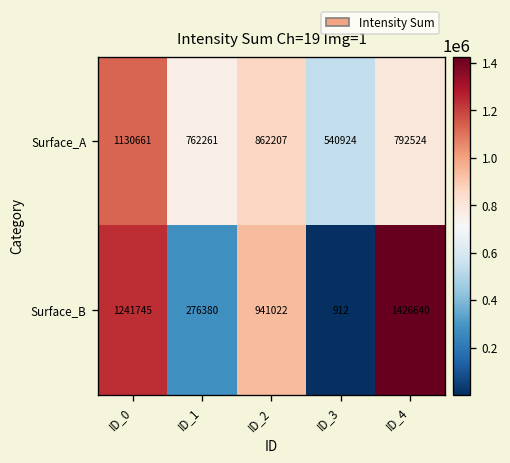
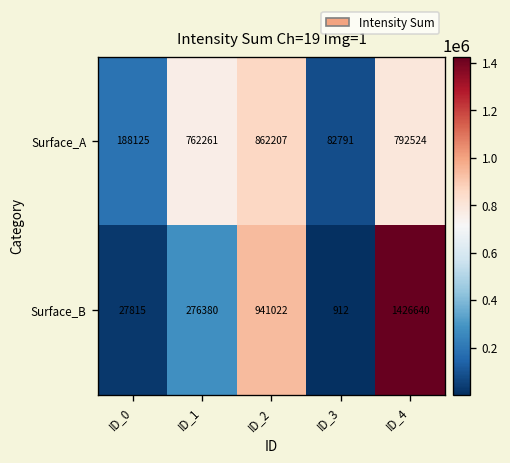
  {
    "Surface_A": {
-     "ID_0": 1130661,
+     "ID_0": 188125,
      "ID_1": 762261,
      "ID_2": 862207,
-     "ID_3": 540924,
+     "ID_3": 82791,
      "ID_4": 792524
    },
    "Surface_B": {
-     "ID_0": 1241745,
+     "ID_0": 27815,
      "ID_1": 276380,
      "ID_2": 941022,
      "ID_3": 912,
      "ID_4": 1426640
    }
  }
